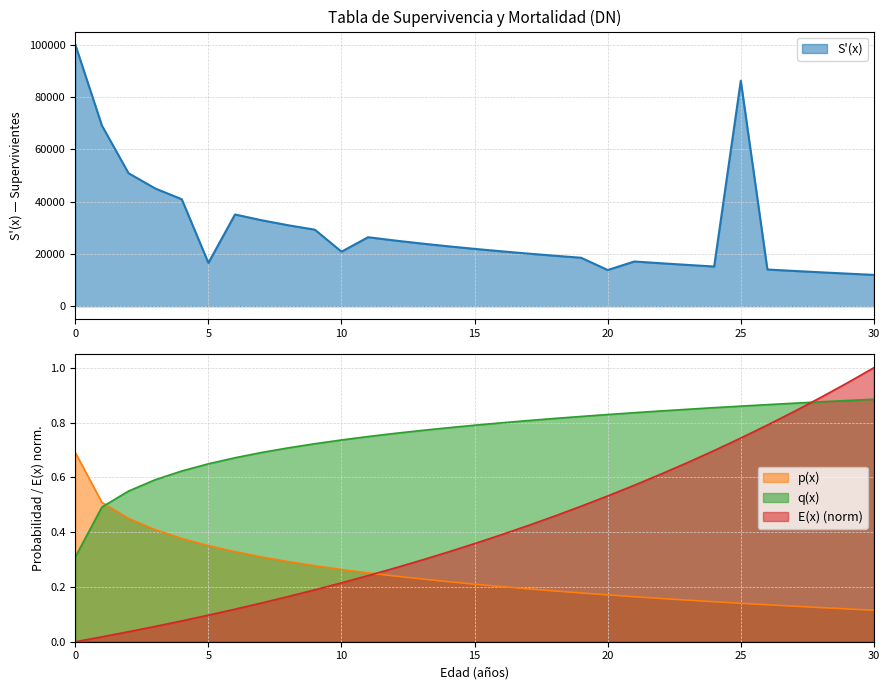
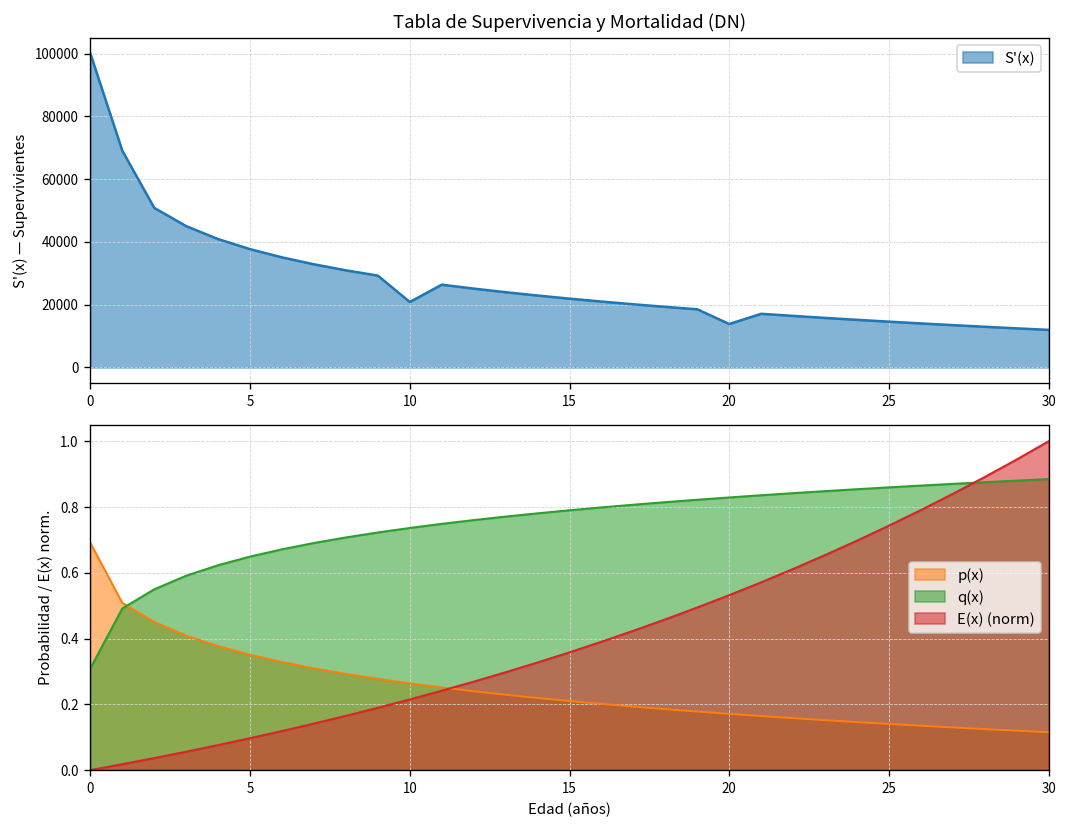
  {
    "Tabla de Supervivencia y Mortalidad (DN)": {
      "0": 100000,
-     "5": 17000,
+     "5": 38000,
      "10": 21000,
      "15": 22000,
      "20": 14000,
-     "25": 86000,
+     "25": 15000,
      "30": 12000
    }
  }
